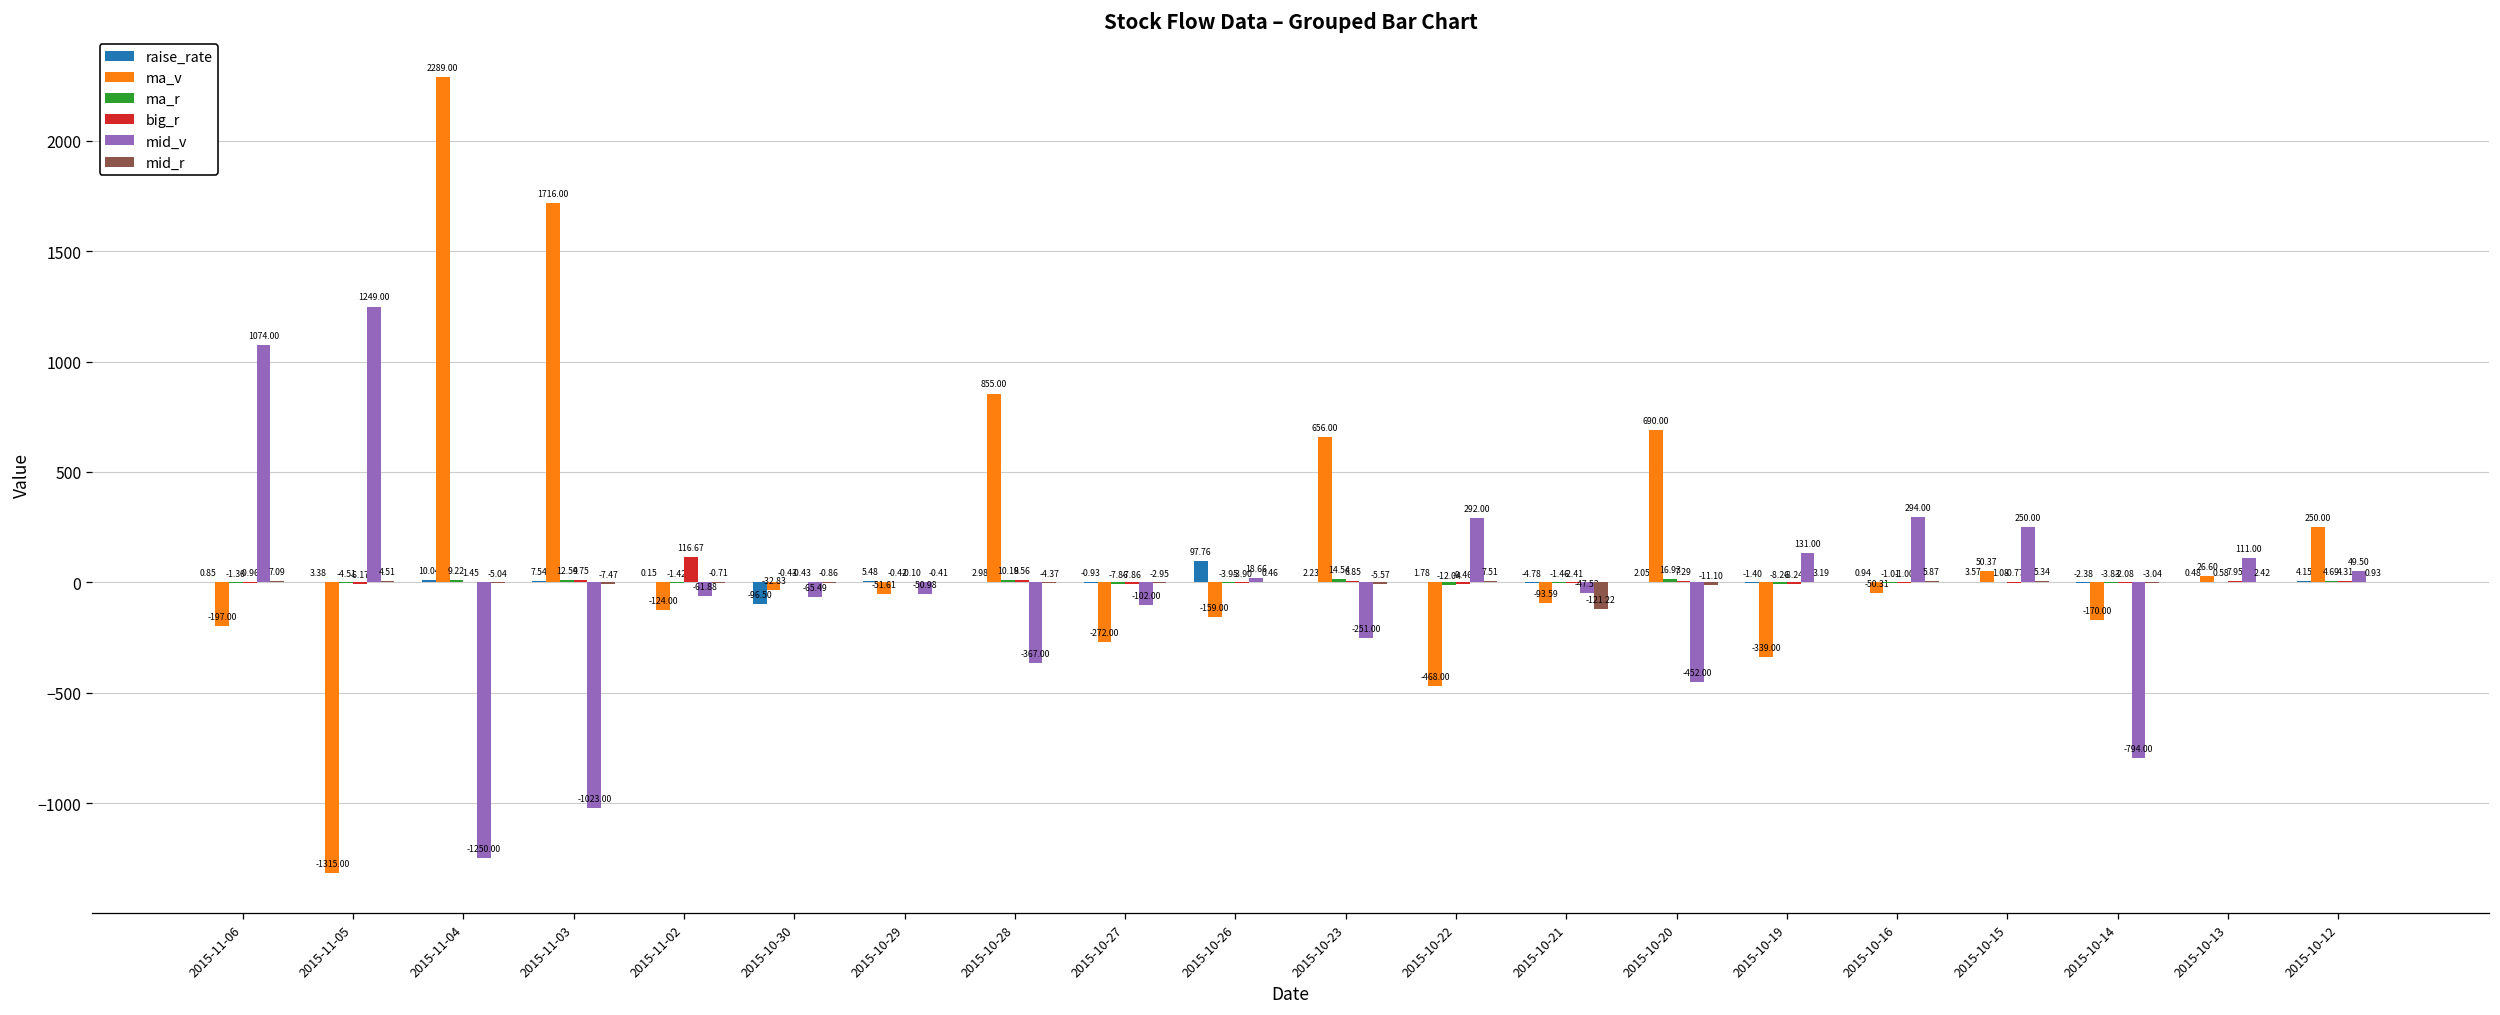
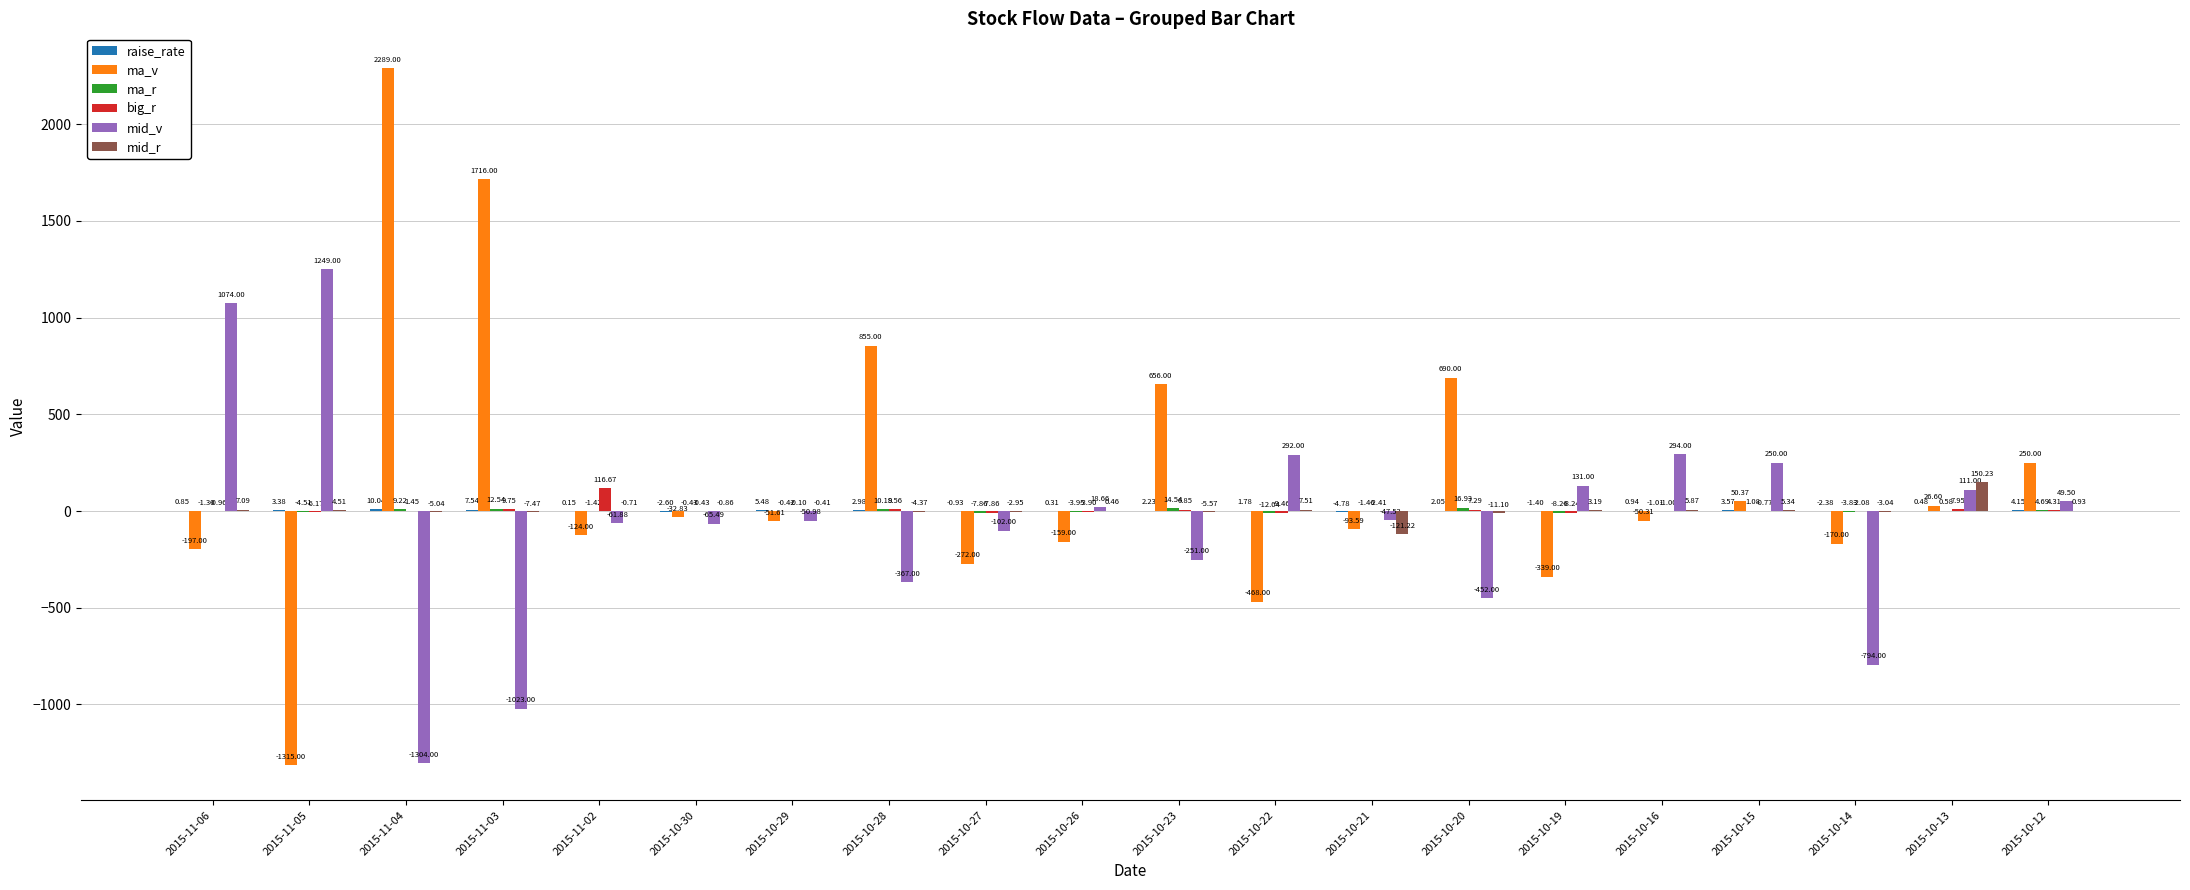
  {
    "raise_rate": {
      "2015-11-06": 0.85,
      "2015-11-05": 3.38,
      "2015-11-04": 10.04,
      "2015-11-03": 7.54,
      "2015-11-02": 0.15,
-     "2015-10-30": -96.50,
+     "2015-10-30": -2.60,
      "2015-10-29": 5.48,
      "2015-10-28": 2.98,
      "2015-10-27": -0.93,
-     "2015-10-26": 97.76,
+     "2015-10-26": 0.31,
      "2015-10-23": 2.23,
      "2015-10-22": 1.78,
      "2015-10-21": -4.78,
      "2015-10-20": 2.05,
      "2015-10-19": -1.40,
      "2015-10-16": 0.94,
      "2015-10-15": 3.57,
      "2015-10-14": -2.38,
      "2015-10-13": 0.48,
      "2015-10-12": 4.15
    },
    "ma_v": {
      "2015-11-06": -197.00,
      "2015-11-05": -1315.00,
      "2015-11-04": 2289.00,
      "2015-11-03": 1716.00,
      "2015-11-02": -124.00,
      "2015-10-30": -32.83,
      "2015-10-29": -51.61,
      "2015-10-28": 855.00,
      "2015-10-27": -272.00,
      "2015-10-26": -159.00,
      "2015-10-23": 656.00,
      "2015-10-22": -468.00,
      "2015-10-21": -93.59,
      "2015-10-20": 690.00,
      "2015-10-19": -339.00,
      "2015-10-16": -50.31,
      "2015-10-15": 50.37,
      "2015-10-14": -170.00,
      "2015-10-13": 26.60,
      "2015-10-12": 250.00
    },
    "ma_r": {
      "2015-11-02": -1.42
    },
    "big_r": {
      "2015-11-02": 116.67
    },
    "mid_v": {
      "2015-11-06": 1074.00,
      "2015-11-05": 1249.00,
-     "2015-11-04": -1250.00,
+     "2015-11-04": -1304.00,
      "2015-11-03": -1023.00,
      "2015-11-02": -61.88,
      "2015-10-30": -65.49,
      "2015-10-29": -50.98,
      "2015-10-28": -367.00,
      "2015-10-27": -102.00,
      "2015-10-26": 18.66,
      "2015-10-23": -251.00,
      "2015-10-22": 292.00,
      "2015-10-21": -47.53,
      "2015-10-20": -452.00,
      "2015-10-19": 131.00,
      "2015-10-16": 294.00,
      "2015-10-15": 250.00,
      "2015-10-14": -794.00,
      "2015-10-13": 111.00,
      "2015-10-12": 49.50
    },
    "mid_r": {
      "2015-11-06": 7.09,
      "2015-11-05": 4.51,
      "2015-11-04": -5.04,
      "2015-11-03": -7.47,
      "2015-11-02": -0.71,
      "2015-10-30": -0.86,
      "2015-10-29": -0.41,
      "2015-10-28": -4.37,
      "2015-10-27": -2.95,
      "2015-10-23": -5.57,
      "2015-10-22": 7.51,
      "2015-10-21": -121.22,
      "2015-10-20": -11.10,
      "2015-10-19": 3.19,
      "2015-10-16": 5.87,
      "2015-10-15": 5.34,
      "2015-10-14": -3.04,
-     "2015-10-13": 2.42,
+     "2015-10-13": 150.23,
      "2015-10-12": 0.93
    }
  }
